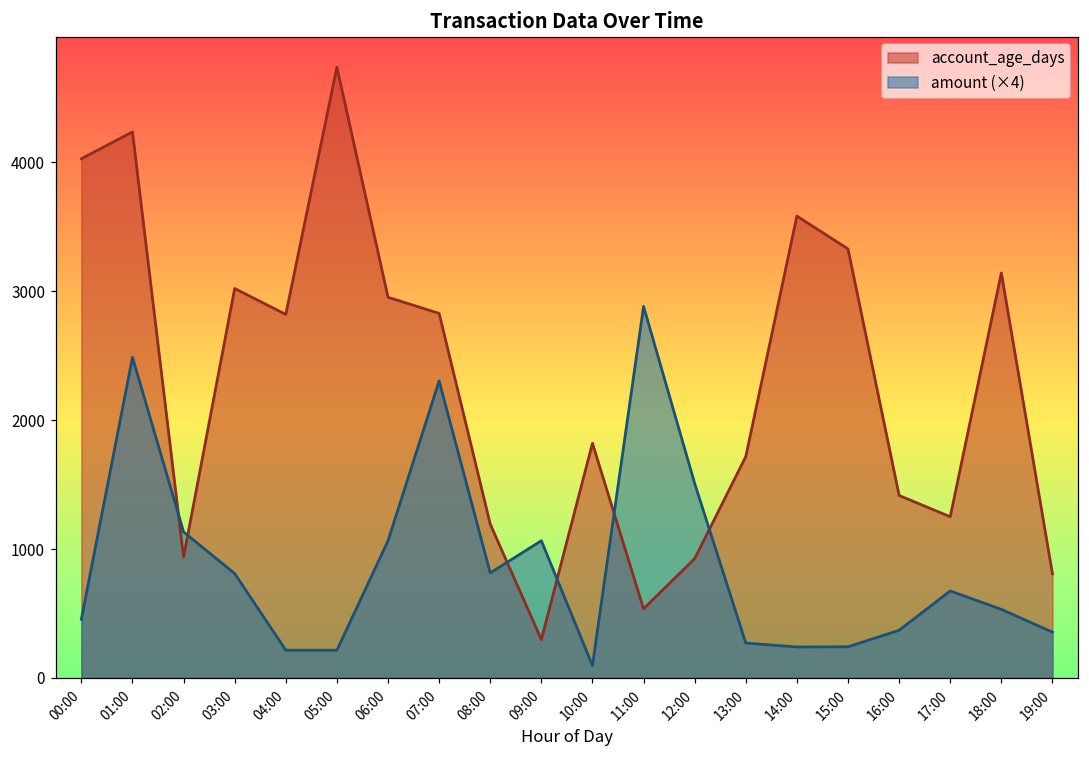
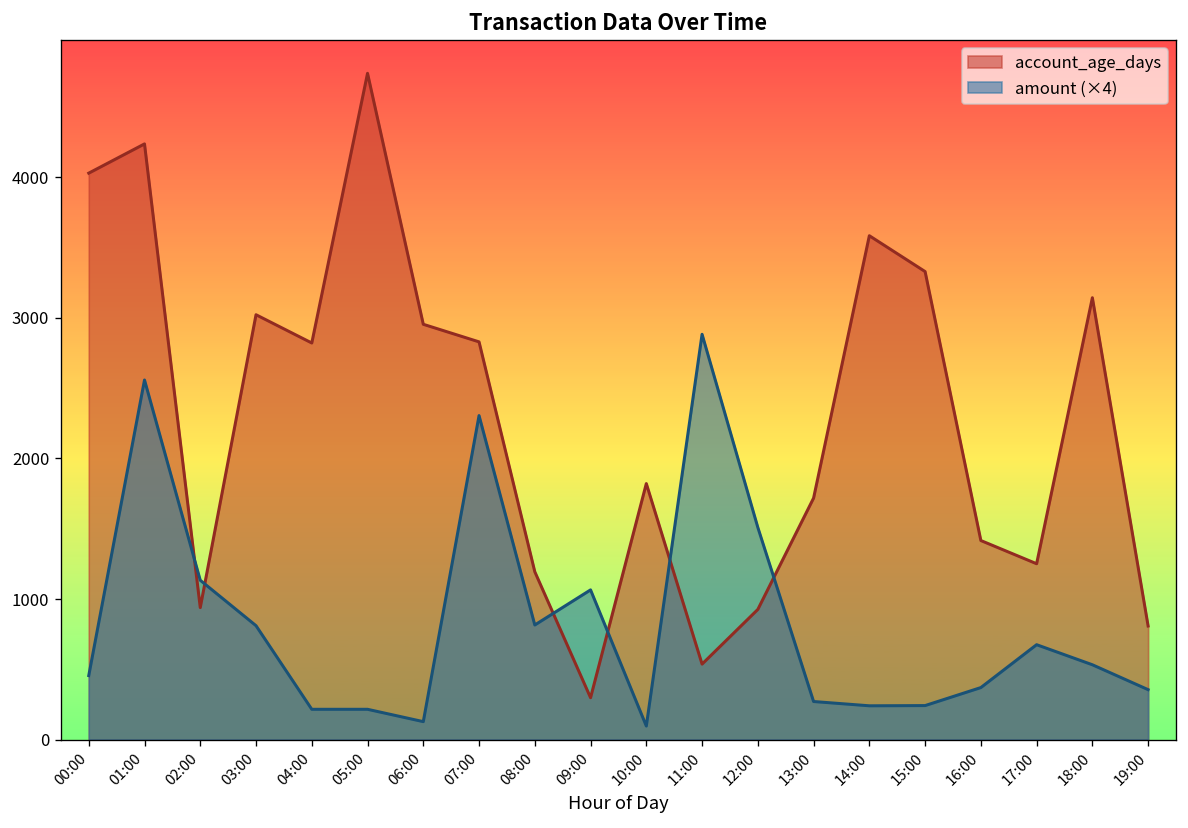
  {
    "account_age_days": {
      "00:00": 4030,
      "01:00": 4240,
      "02:00": 940,
      "03:00": 3020,
      "04:00": 2820,
      "05:00": 4740,
      "06:00": 2950,
      "07:00": 2830,
      "08:00": 1190,
      "09:00": 300,
      "10:00": 1820,
      "11:00": 540,
      "12:00": 930,
      "13:00": 1720,
      "14:00": 3580,
      "15:00": 3330,
      "16:00": 1420,
      "17:00": 1250,
      "18:00": 3140,
      "19:00": 810
    },
    "amount (×4)": {
      "00:00": 460,
-     "01:00": 2490,
+     "01:00": 2560,
      "02:00": 1130,
      "03:00": 810,
      "04:00": 220,
      "05:00": 220,
-     "06:00": 1060,
+     "06:00": 130,
      "07:00": 2300,
      "08:00": 820,
      "09:00": 1070,
      "10:00": 100,
      "11:00": 2880,
      "12:00": 1510,
      "13:00": 270,
      "14:00": 240,
      "15:00": 240,
      "16:00": 370,
      "17:00": 680,
      "18:00": 530,
      "19:00": 360
    }
  }
